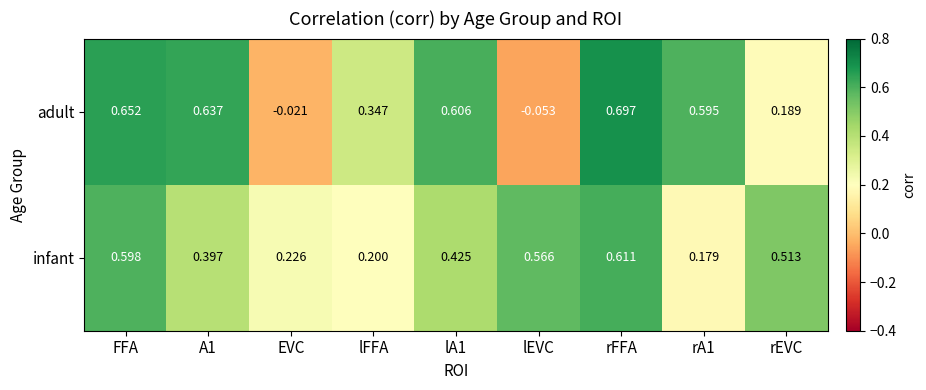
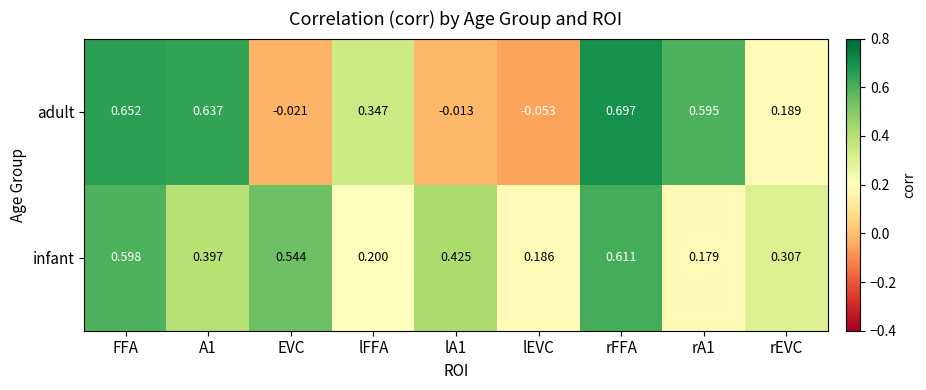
  {
    "adult": {
      "FFA": 0.652,
      "A1": 0.637,
      "EVC": -0.021,
      "lFFA": 0.347,
-     "lA1": 0.606,
+     "lA1": -0.013,
      "lEVC": -0.053,
      "rFFA": 0.697,
      "rA1": 0.595,
      "rEVC": 0.189
    },
    "infant": {
      "FFA": 0.598,
      "A1": 0.397,
-     "EVC": 0.226,
+     "EVC": 0.544,
      "lFFA": 0.200,
      "lA1": 0.425,
-     "lEVC": 0.566,
+     "lEVC": 0.186,
      "rFFA": 0.611,
      "rA1": 0.179,
-     "rEVC": 0.513
+     "rEVC": 0.307
    }
  }
